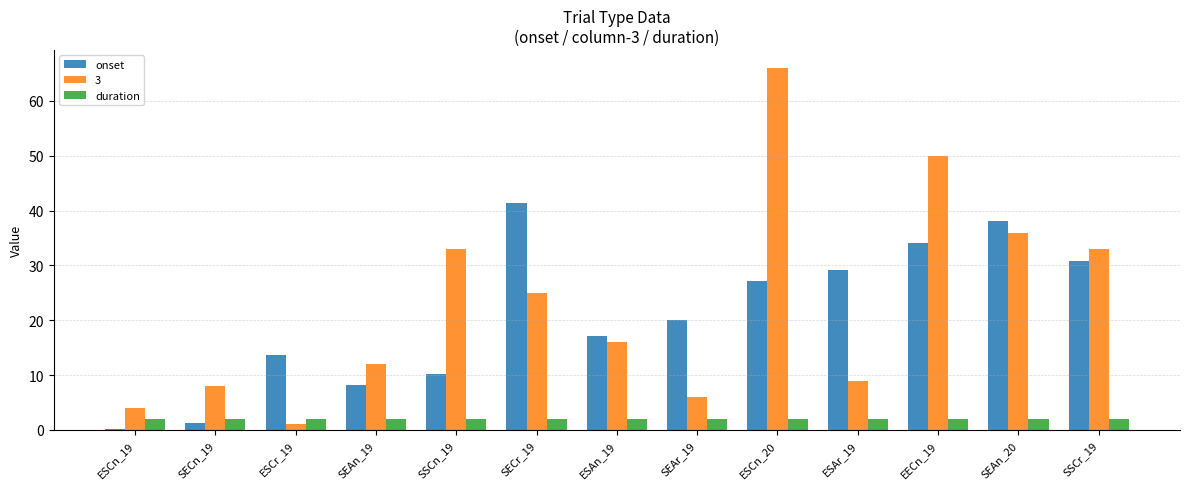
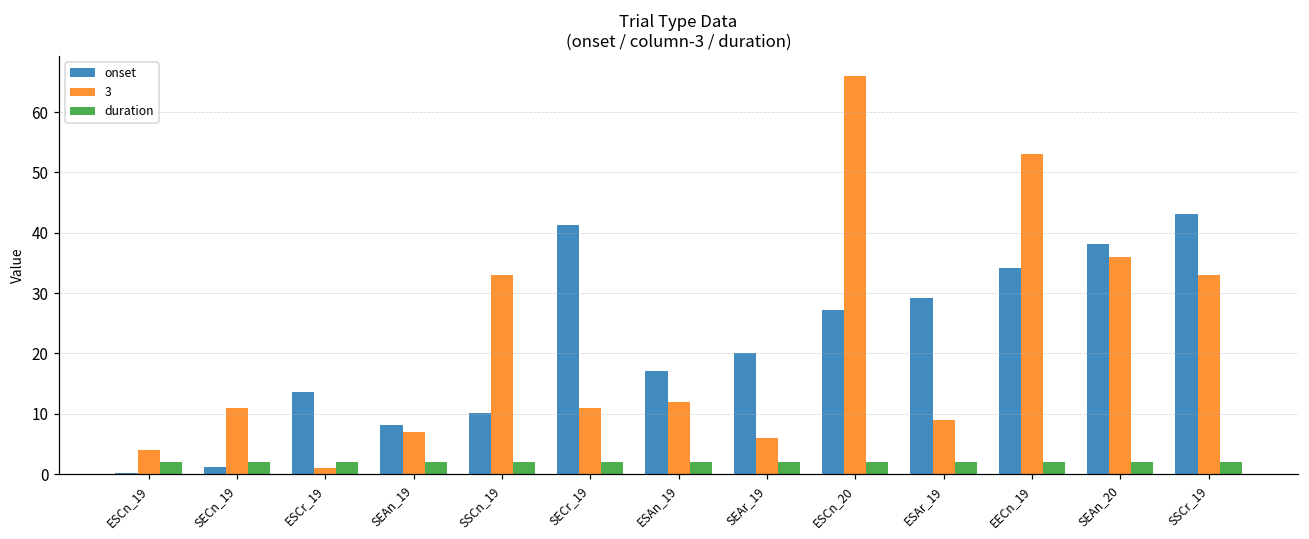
  {
    "onset": {
      "SECn_19": 1,
      "ESCr_19": 14,
      "SEAn_19": 8,
      "SSCn_19": 10,
      "SECr_19": 41,
      "ESAn_19": 17,
      "SEAr_19": 20,
      "ESCn_20": 27,
      "ESAr_19": 29,
      "EECn_19": 34,
      "SEAn_20": 38,
-     "SSCr_19": 31
+     "SSCr_19": 43
    },
    "3": {
      "ESCn_19": 4,
-     "SECn_19": 8,
+     "SECn_19": 11,
      "ESCr_19": 1,
-     "SEAn_19": 12,
+     "SEAn_19": 7,
      "SSCn_19": 33,
-     "SECr_19": 25,
-     "ESAn_19": 16,
+     "SECr_19": 11,
+     "ESAn_19": 12,
      "SEAr_19": 6,
      "ESCn_20": 66,
      "ESAr_19": 9,
-     "EECn_19": 50,
+     "EECn_19": 53,
      "SEAn_20": 36,
      "SSCr_19": 33
    },
    "duration": {
      "ESCn_19": 2,
      "SECn_19": 2,
      "ESCr_19": 2,
      "SEAn_19": 2,
      "SSCn_19": 2,
      "SECr_19": 2,
      "ESAn_19": 2,
      "SEAr_19": 2,
      "ESCn_20": 2,
      "ESAr_19": 2,
      "EECn_19": 2,
      "SEAn_20": 2,
      "SSCr_19": 2
    }
  }
